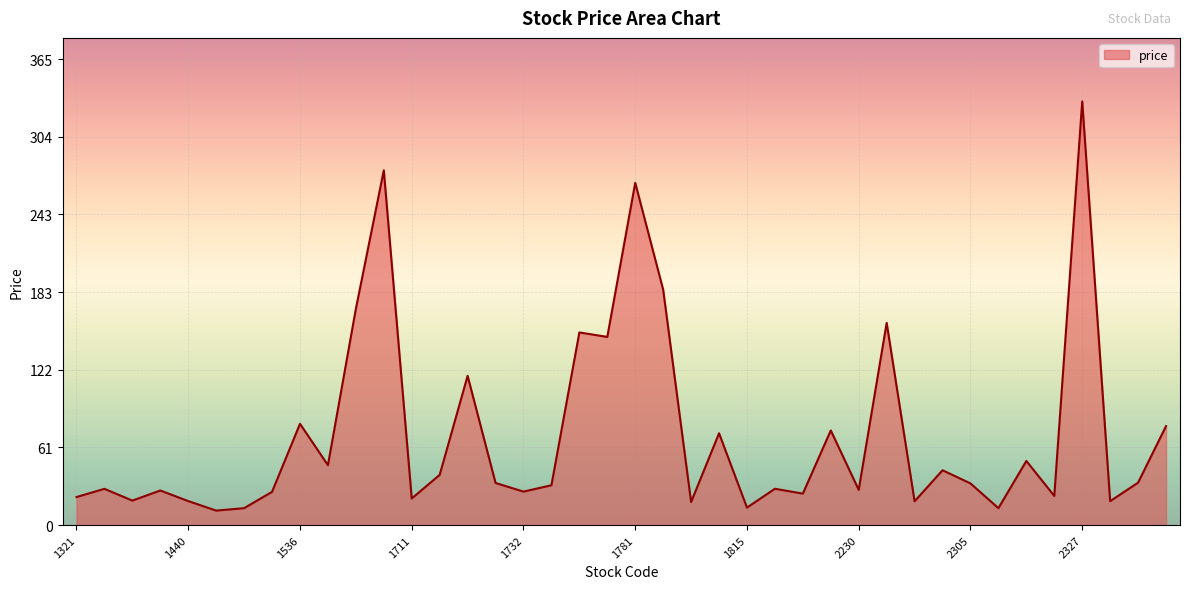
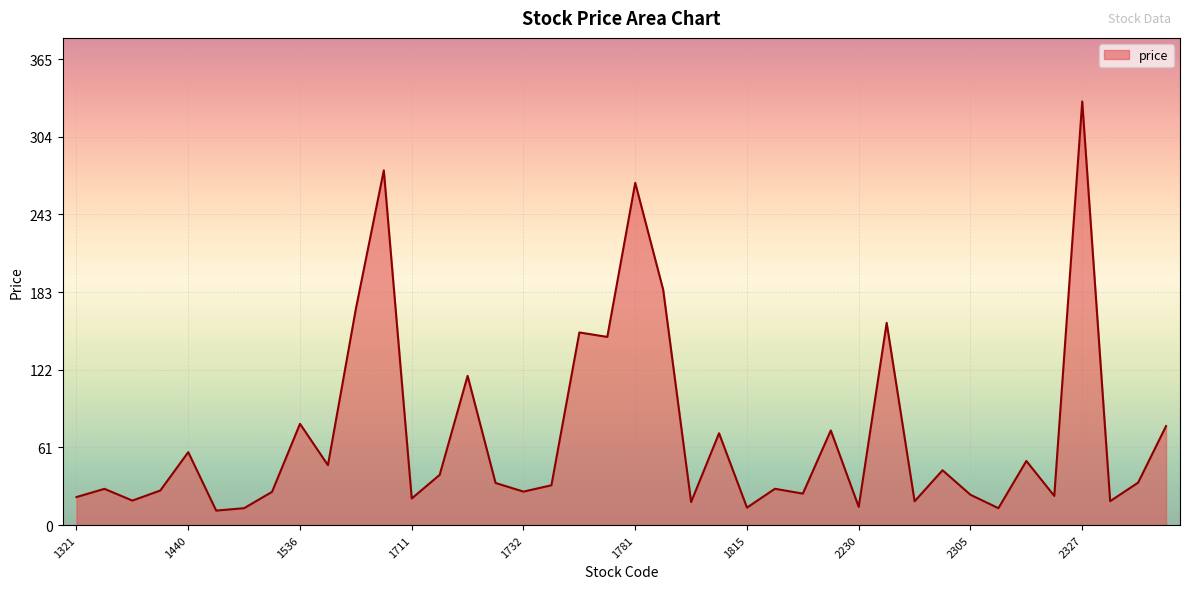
  {
    "1321": 22,
-   "1440": 19,
+   "1440": 57,
    "1536": 79,
    "1711": 21,
    "1732": 26,
    "1781": 268,
    "1815": 14,
-   "2230": 28,
-   "2305": 33,
+   "2230": 14,
+   "2305": 24,
    "2327": 332
  }
